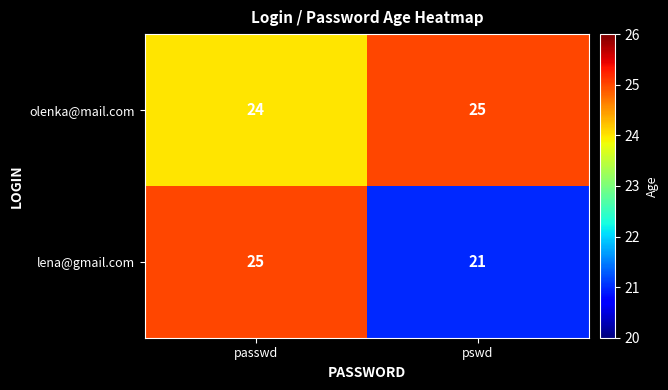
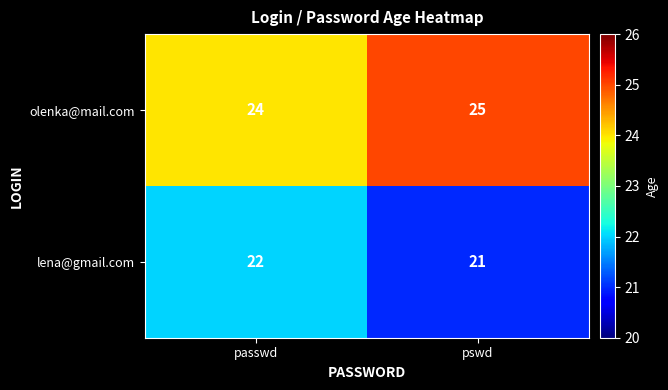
  {
    "olenka@mail.com": {
      "passwd": 24,
      "pswd": 25
    },
    "lena@gmail.com": {
-     "passwd": 25,
+     "passwd": 22,
      "pswd": 21
    }
  }
